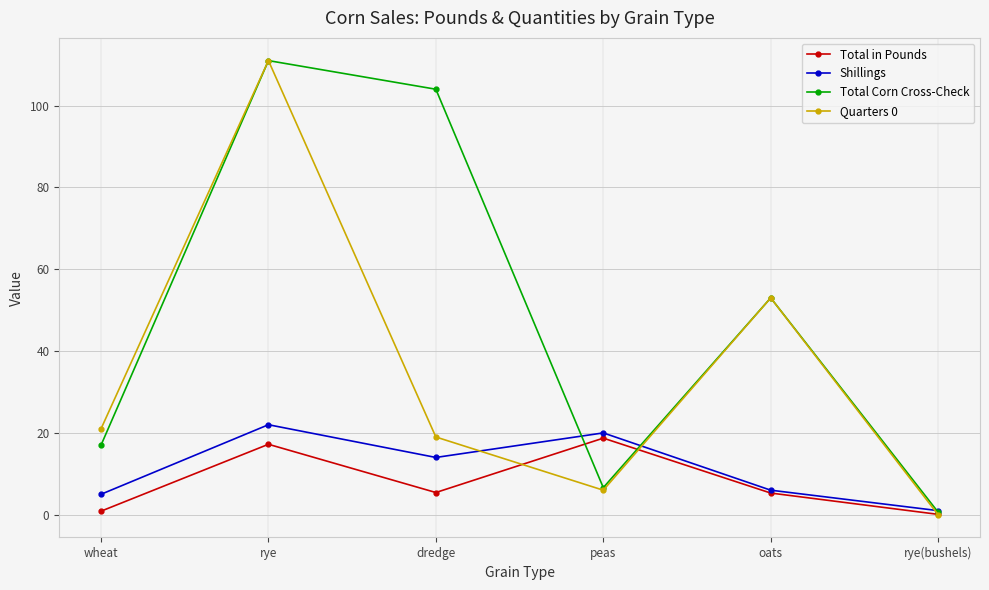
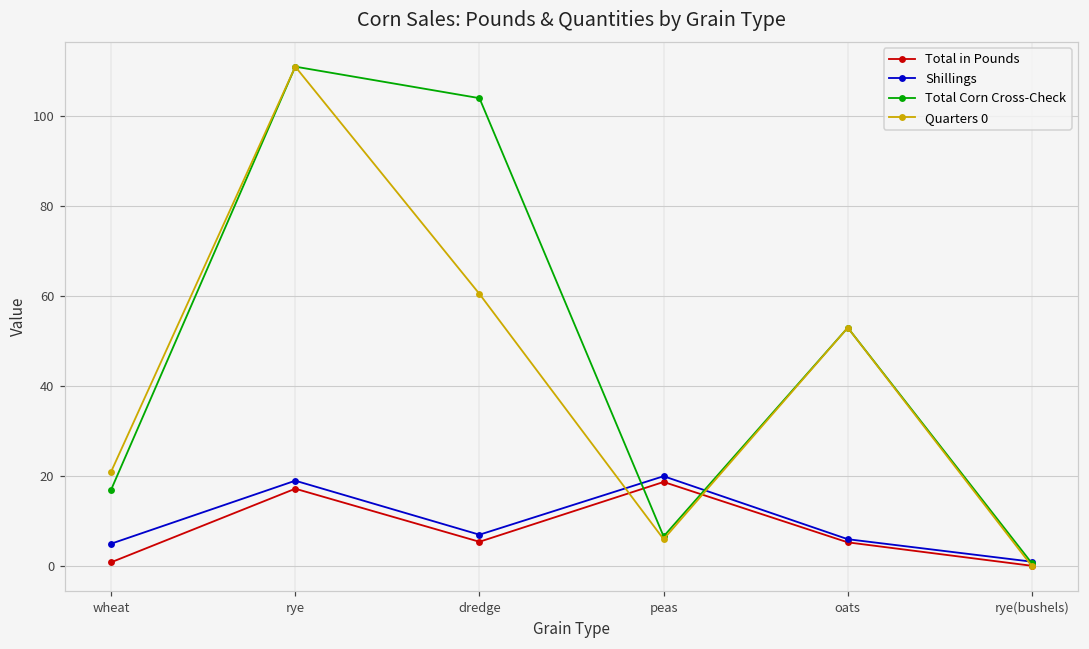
  {
    "Total in Pounds": {
      "wheat": 1,
      "rye": 17,
      "dredge": 5,
      "peas": 19,
      "oats": 5
    },
    "Shillings": {
      "wheat": 5,
-     "rye": 22,
-     "dredge": 14,
+     "rye": 19,
+     "dredge": 7,
      "peas": 20,
      "oats": 6
    },
    "Total Corn Cross-Check": {
      "wheat": 17,
      "dredge": 104,
      "peas": 7
    },
    "Quarters 0": {
      "wheat": 21,
-     "dredge": 19,
+     "dredge": 61,
      "peas": 6
    }
  }
